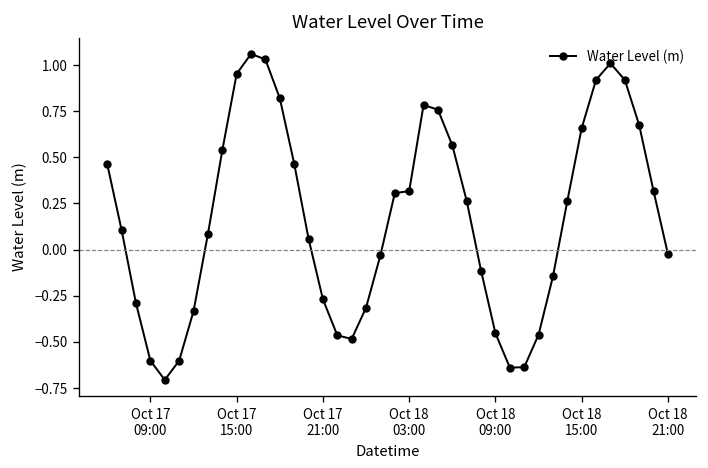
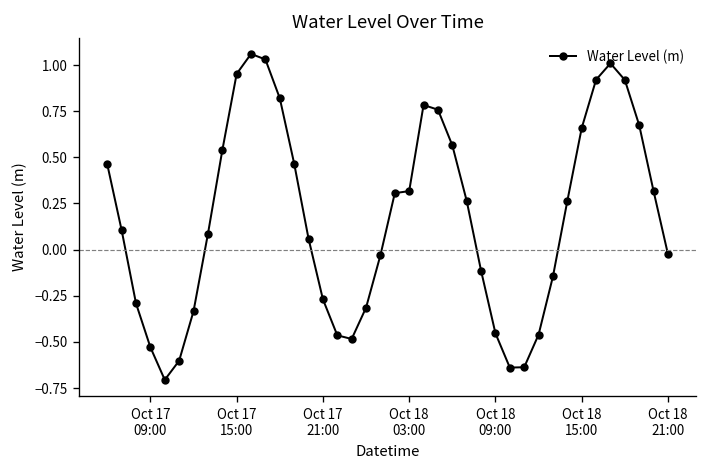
  {
-   "Oct 17 09:00": -0.60,
+   "Oct 17 09:00": -0.53,
    "Oct 17 15:00": 0.95,
    "Oct 17 21:00": -0.27,
    "Oct 18 03:00": 0.32,
    "Oct 18 09:00": -0.45,
    "Oct 18 15:00": 0.66,
    "Oct 18 21:00": -0.02
  }
